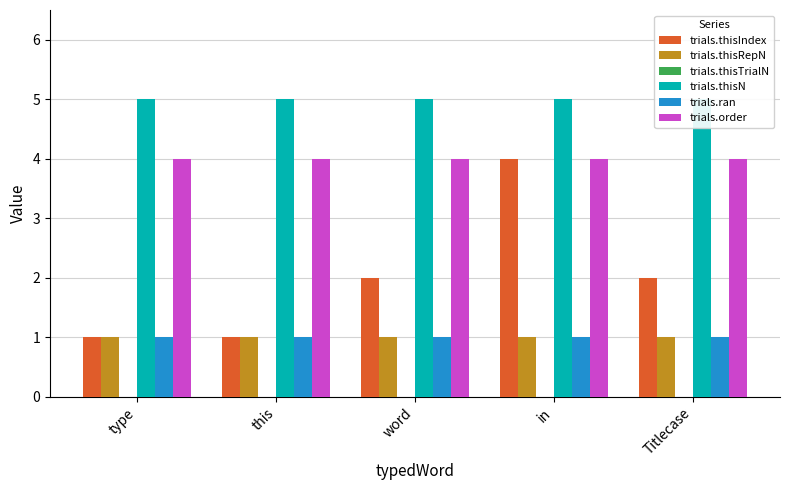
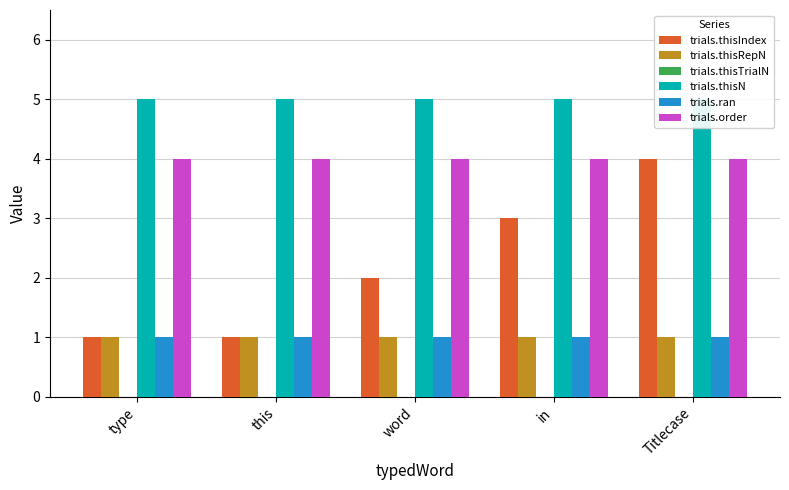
  {
    "trials.thisIndex": {
      "type": 1,
      "this": 1,
      "word": 2,
-     "in": 4,
-     "Titlecase": 2
+     "in": 3,
+     "Titlecase": 4
    },
    "trials.thisRepN": {
      "type": 1,
      "this": 1,
      "word": 1,
      "in": 1,
      "Titlecase": 1
    },
    "trials.thisTrialN": {
      "type": 0,
      "this": 0,
      "word": 0,
      "in": 0,
      "Titlecase": 0
    },
    "trials.order": {
      "type": 4,
      "this": 4,
      "word": 4,
      "in": 4,
      "Titlecase": 4
    }
  }
